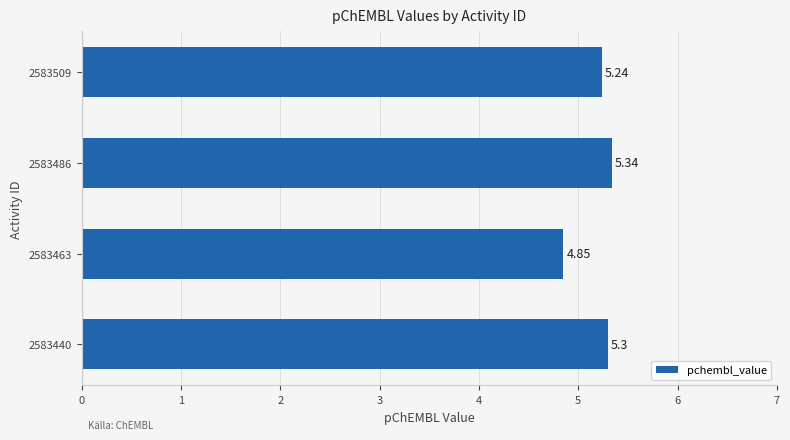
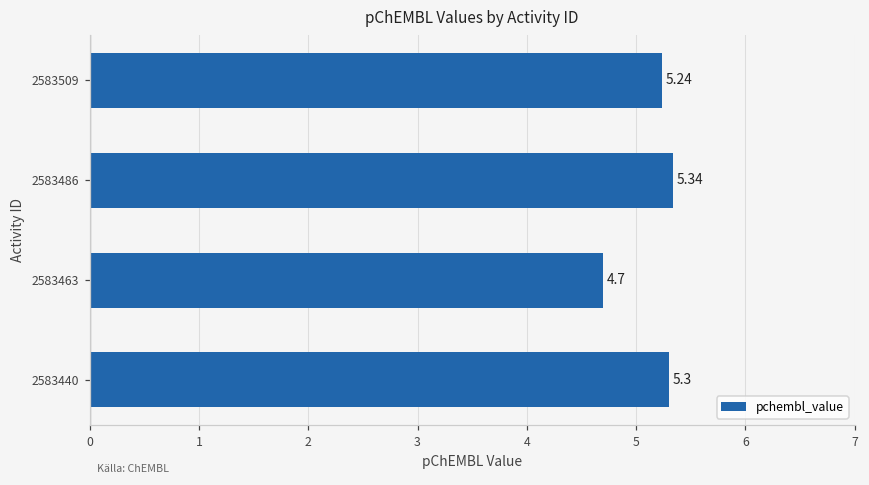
  {
    "2583509": 5.24,
    "2583486": 5.34,
-   "2583463": 4.85,
+   "2583463": 4.7,
    "2583440": 5.3
  }
